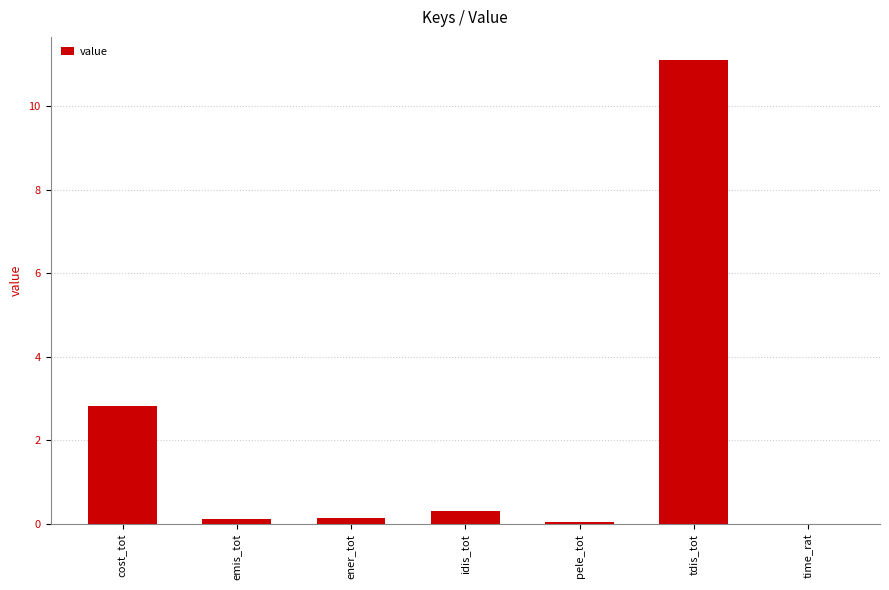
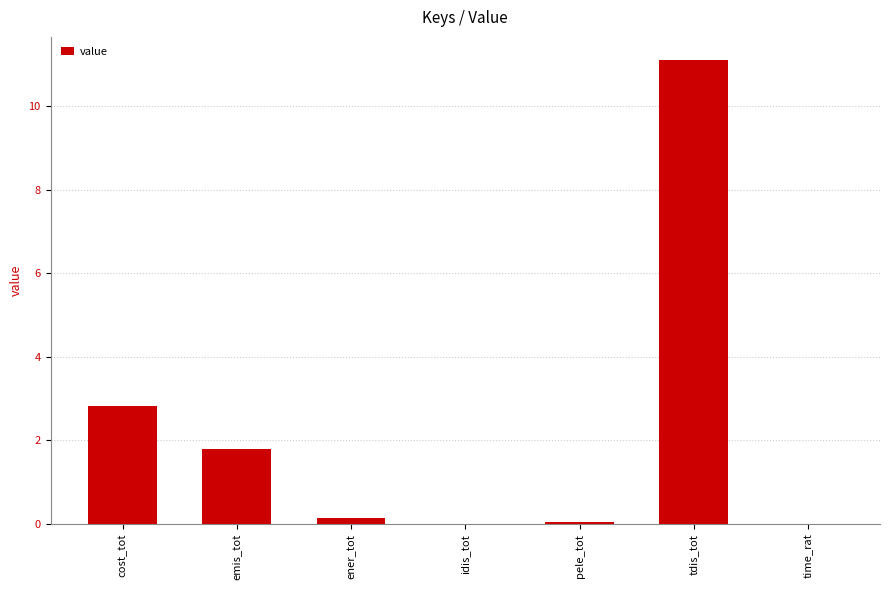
  {
    "cost_tot": 2.8,
-   "emis_tot": 0.1,
+   "emis_tot": 1.8,
    "ener_tot": 0.1,
-   "idis_tot": 0.3,
+   "idis_tot": 0.0,
    "tdis_tot": 11.1
  }
